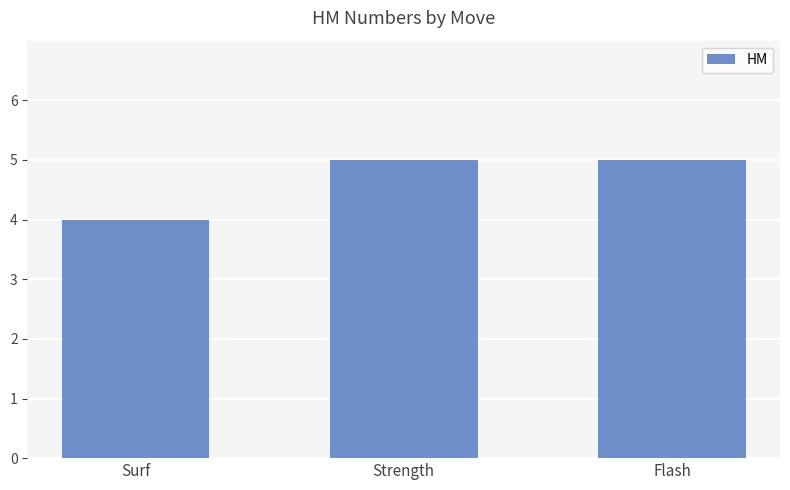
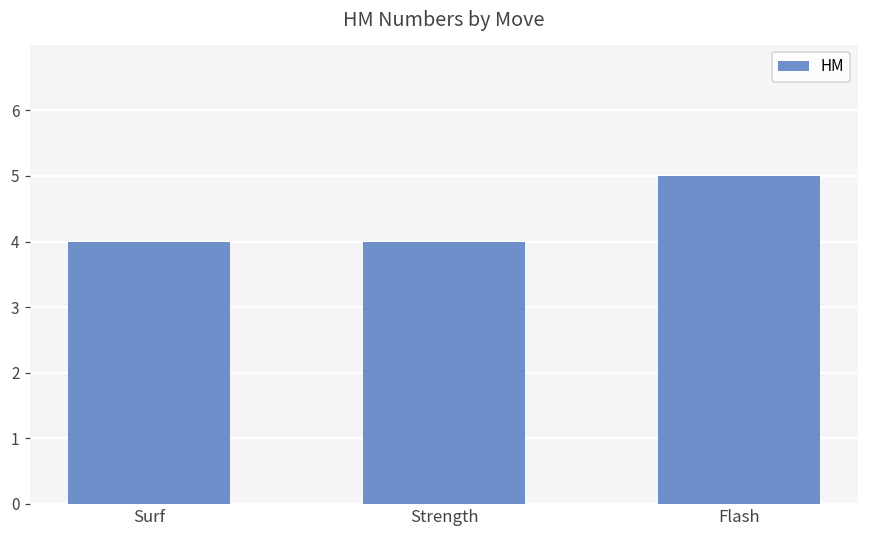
  {
    "Surf": 4,
-   "Strength": 5,
+   "Strength": 4,
    "Flash": 5
  }
